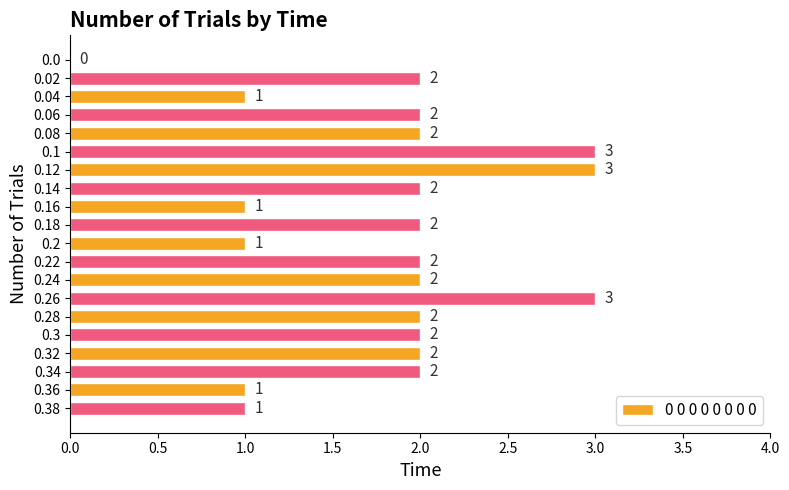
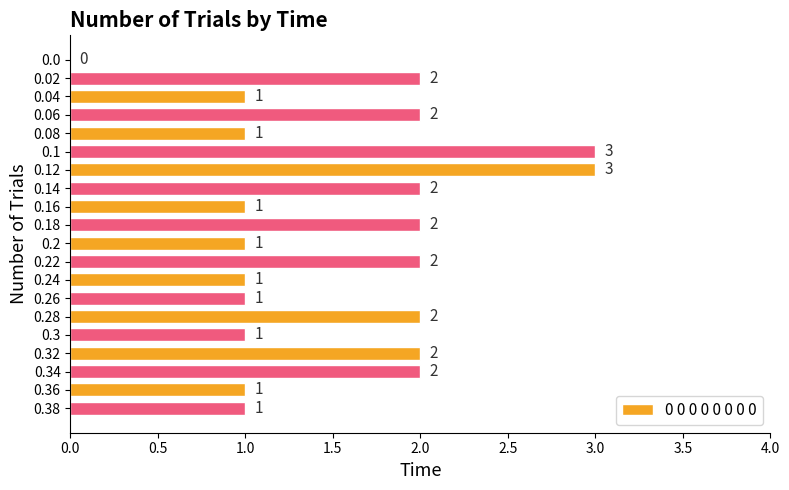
  {
    "0.0": 0,
    "0.02": 2,
    "0.04": 1,
    "0.06": 2,
-   "0.08": 2,
+   "0.08": 1,
    "0.1": 3,
    "0.12": 3,
    "0.14": 2,
    "0.16": 1,
    "0.18": 2,
    "0.2": 1,
    "0.22": 2,
-   "0.24": 2,
-   "0.26": 3,
+   "0.24": 1,
+   "0.26": 1,
    "0.28": 2,
-   "0.3": 2,
+   "0.3": 1,
    "0.32": 2,
    "0.34": 2,
    "0.36": 1,
    "0.38": 1
  }
